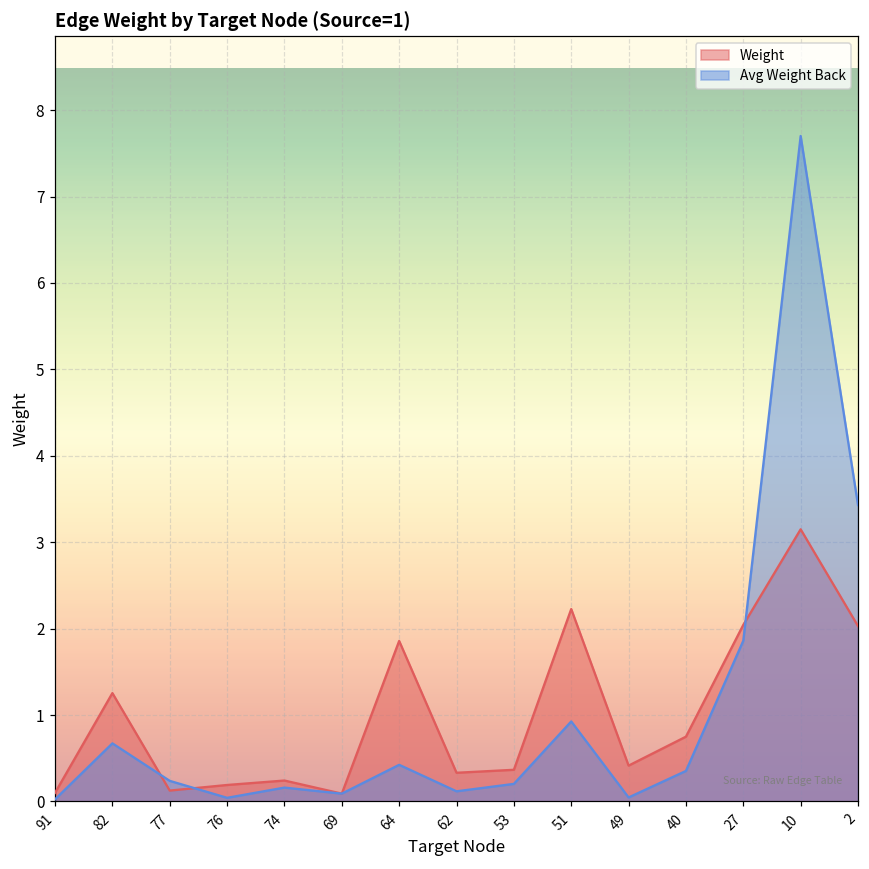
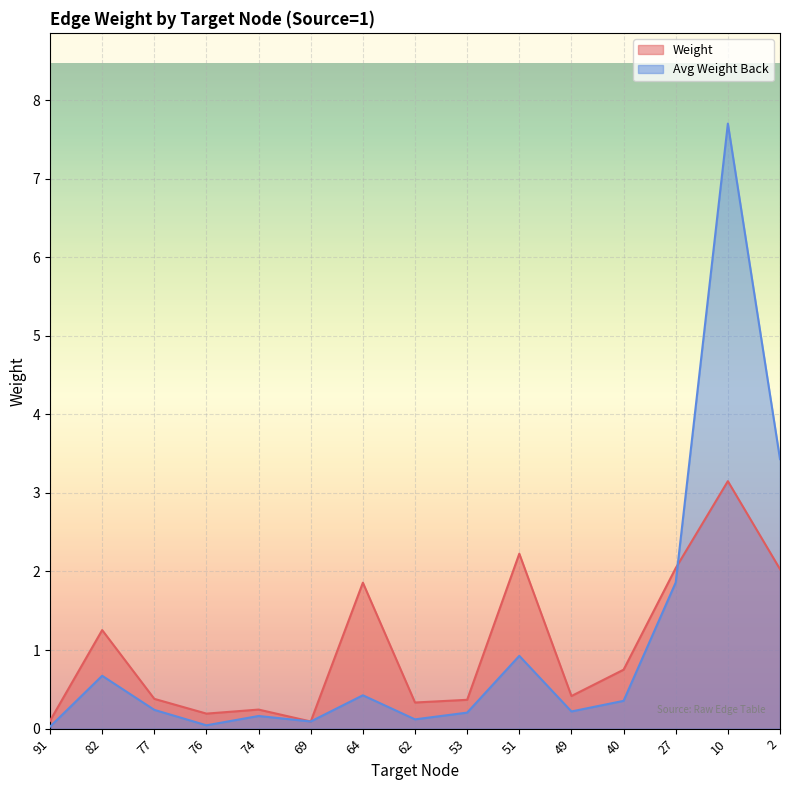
  {
    "Weight": {
      "91": 0.1,
      "82": 1.3,
-     "77": 0.1,
+     "77": 0.4,
      "76": 0.2,
      "74": 0.2,
      "64": 1.9,
      "62": 0.3,
      "53": 0.4,
      "51": 2.2,
      "49": 0.4,
      "40": 0.8,
      "27": 2.0,
      "10": 3.1,
      "2": 2.0
    },
    "Avg Weight Back": {
      "91": 0.0,
      "82": 0.7,
      "77": 0.2,
      "76": 0.0,
      "74": 0.2,
      "64": 0.4,
      "62": 0.1,
      "53": 0.2,
      "51": 0.9,
-     "49": 0.0,
+     "49": 0.2,
      "40": 0.4,
      "27": 1.9,
      "10": 7.7,
      "2": 3.4
    }
  }
